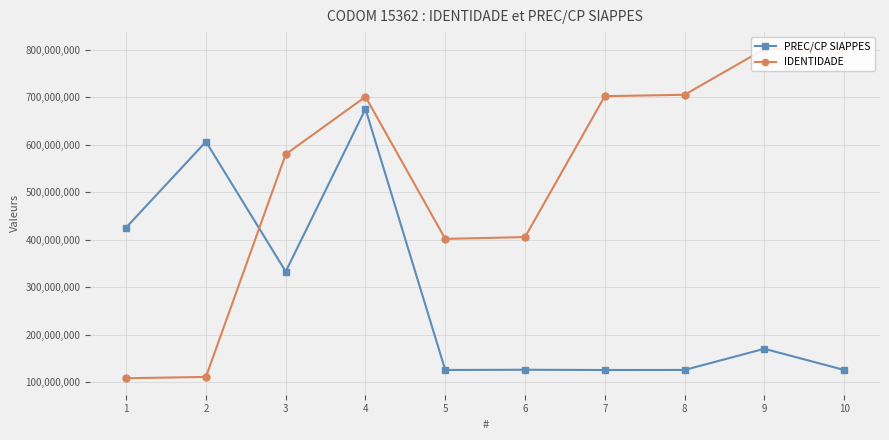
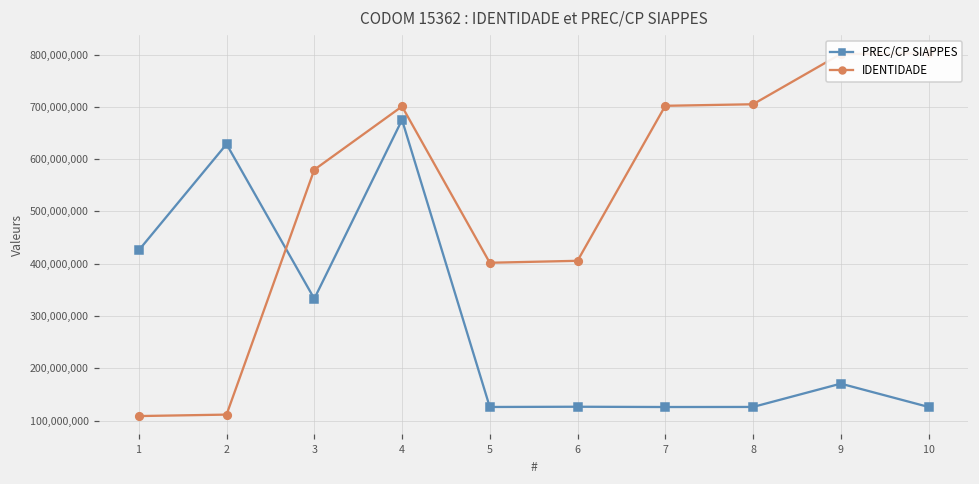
  {
    "PREC/CP SIAPPES": {
      "1": "430,000,000",
-     "2": "610,000,000",
+     "2": "630,000,000",
      "3": "330,000,000",
      "4": "680,000,000",
      "5": "130,000,000",
      "6": "130,000,000",
      "7": "130,000,000",
      "8": "130,000,000",
      "9": "170,000,000",
      "10": "130,000,000"
    },
    "IDENTIDADE": {
      "1": "110,000,000",
      "2": "110,000,000",
      "3": "580,000,000",
      "4": "700,000,000",
      "5": "400,000,000",
      "6": "410,000,000",
      "7": "700,000,000",
      "8": "700,000,000"
    }
  }
